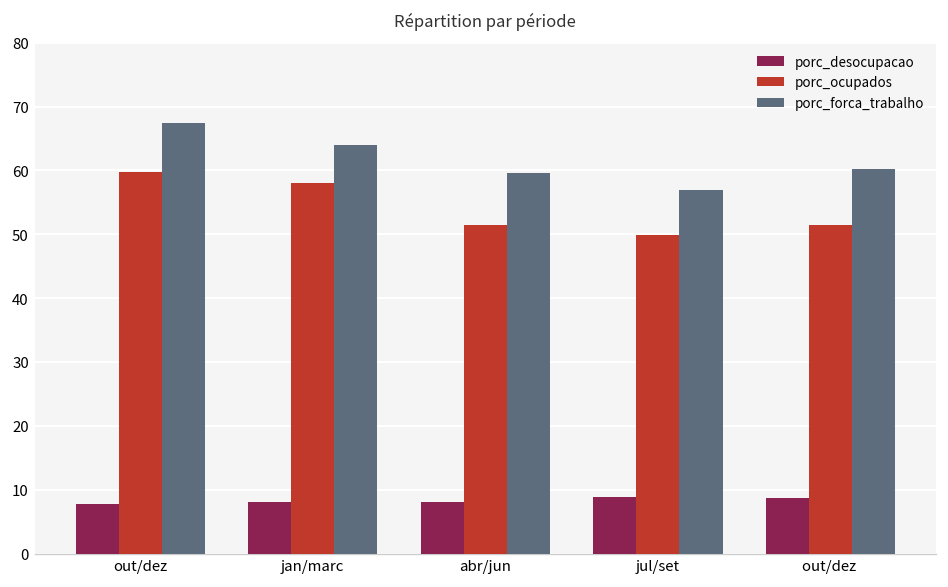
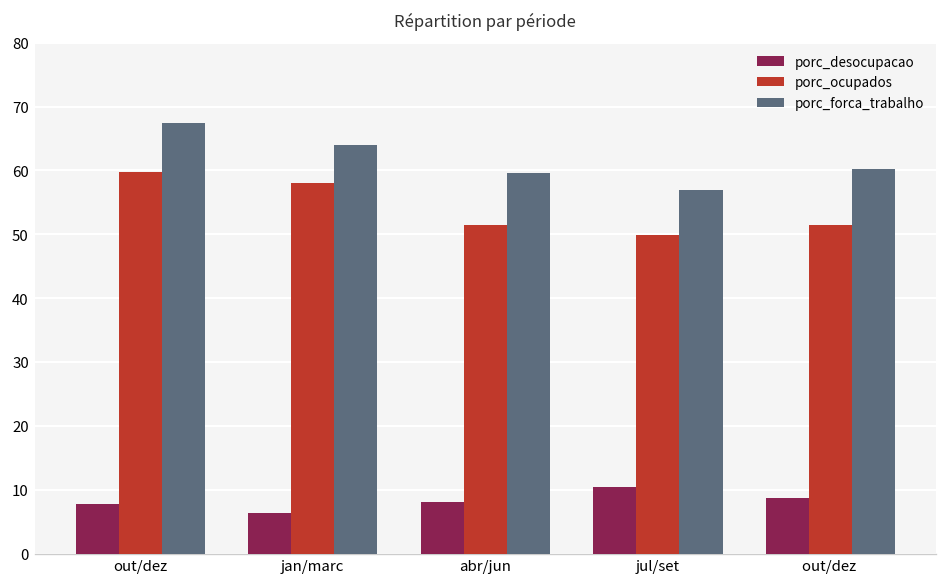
  {
    "porc_desocupacao": {
-     "jan/marc": 8,
+     "jan/marc": 6,
      "abr/jun": 8,
-     "jul/set": 9
+     "jul/set": 10
    },
    "porc_ocupados": {
      "jan/marc": 58,
      "abr/jun": 51,
      "jul/set": 50
    },
    "porc_forca_trabalho": {
      "jan/marc": 64,
      "abr/jun": 60,
      "jul/set": 57
    }
  }
